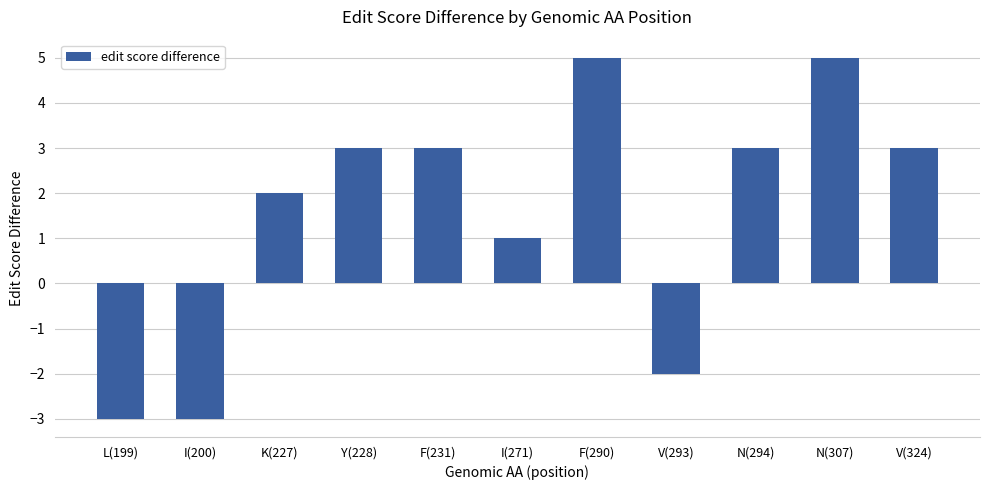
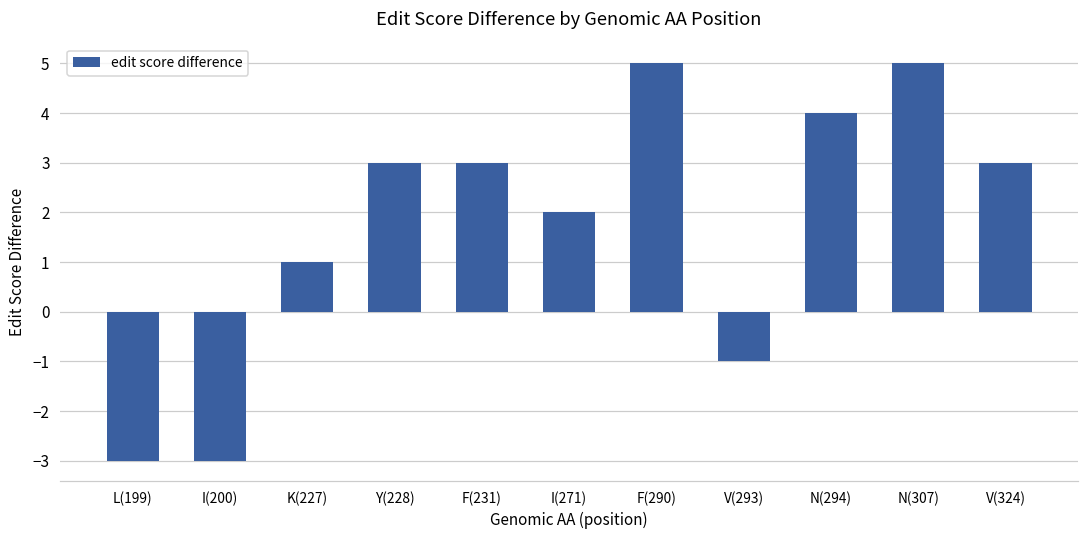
  {
    "L(199)": -3,
    "I(200)": -3,
-   "K(227)": 2,
+   "K(227)": 1,
    "Y(228)": 3,
    "F(231)": 3,
-   "I(271)": 1,
+   "I(271)": 2,
    "F(290)": 5,
-   "V(293)": -2,
-   "N(294)": 3,
+   "V(293)": -1,
+   "N(294)": 4,
    "N(307)": 5,
    "V(324)": 3
  }
